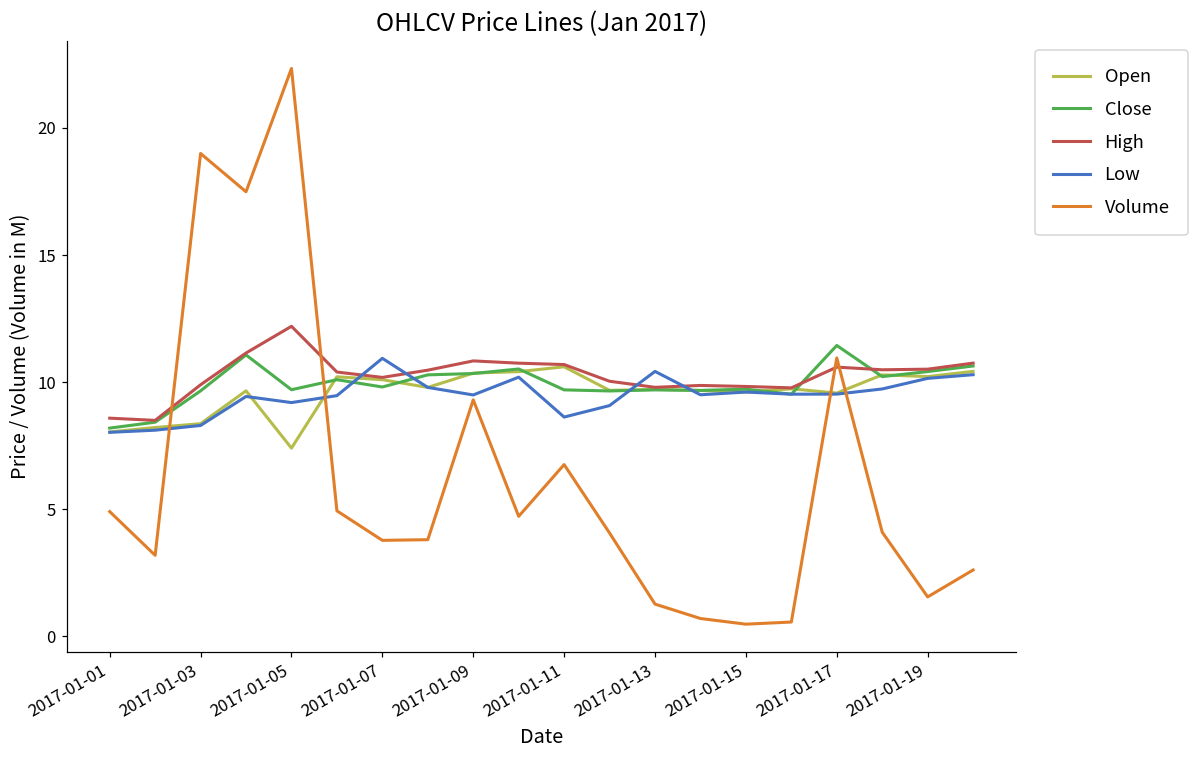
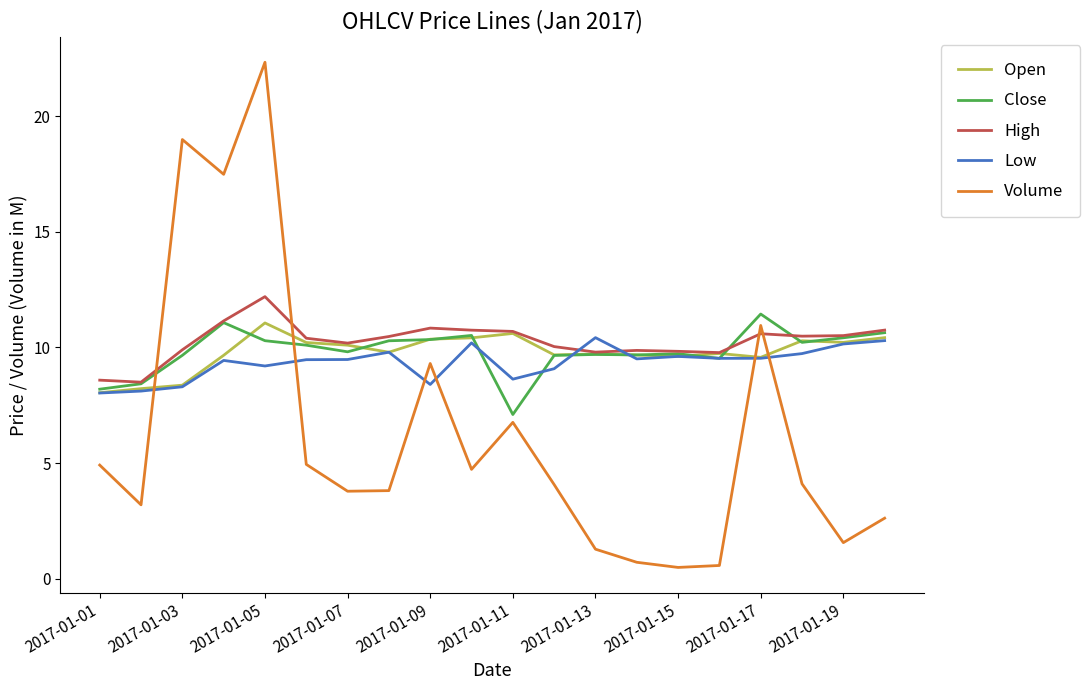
  {
    "Open": {
-     "2017-01-05": 7.4
+     "2017-01-05": 11.1
    },
    "Close": {
      "2017-01-01": 8.2,
      "2017-01-03": 9.7,
-     "2017-01-05": 9.7,
+     "2017-01-05": 10.3,
      "2017-01-07": 9.8,
-     "2017-01-11": 9.7,
+     "2017-01-11": 7.1,
      "2017-01-17": 11.4
    },
    "High": {
      "2017-01-01": 8.6,
      "2017-01-03": 9.9,
      "2017-01-05": 12.2,
      "2017-01-09": 10.8,
      "2017-01-17": 10.6
    },
    "Low": {
      "2017-01-05": 9.2,
-     "2017-01-07": 10.9,
-     "2017-01-09": 9.5,
+     "2017-01-07": 9.5,
+     "2017-01-09": 8.4,
      "2017-01-11": 8.6,
      "2017-01-13": 10.4
    },
    "Volume": {
      "2017-01-01": 4.9,
      "2017-01-03": 19.0,
      "2017-01-05": 22.3,
      "2017-01-07": 3.8,
      "2017-01-09": 9.3,
      "2017-01-11": 6.8,
      "2017-01-13": 1.3,
      "2017-01-15": 0.5,
      "2017-01-17": 11.0,
      "2017-01-19": 1.6
    }
  }
